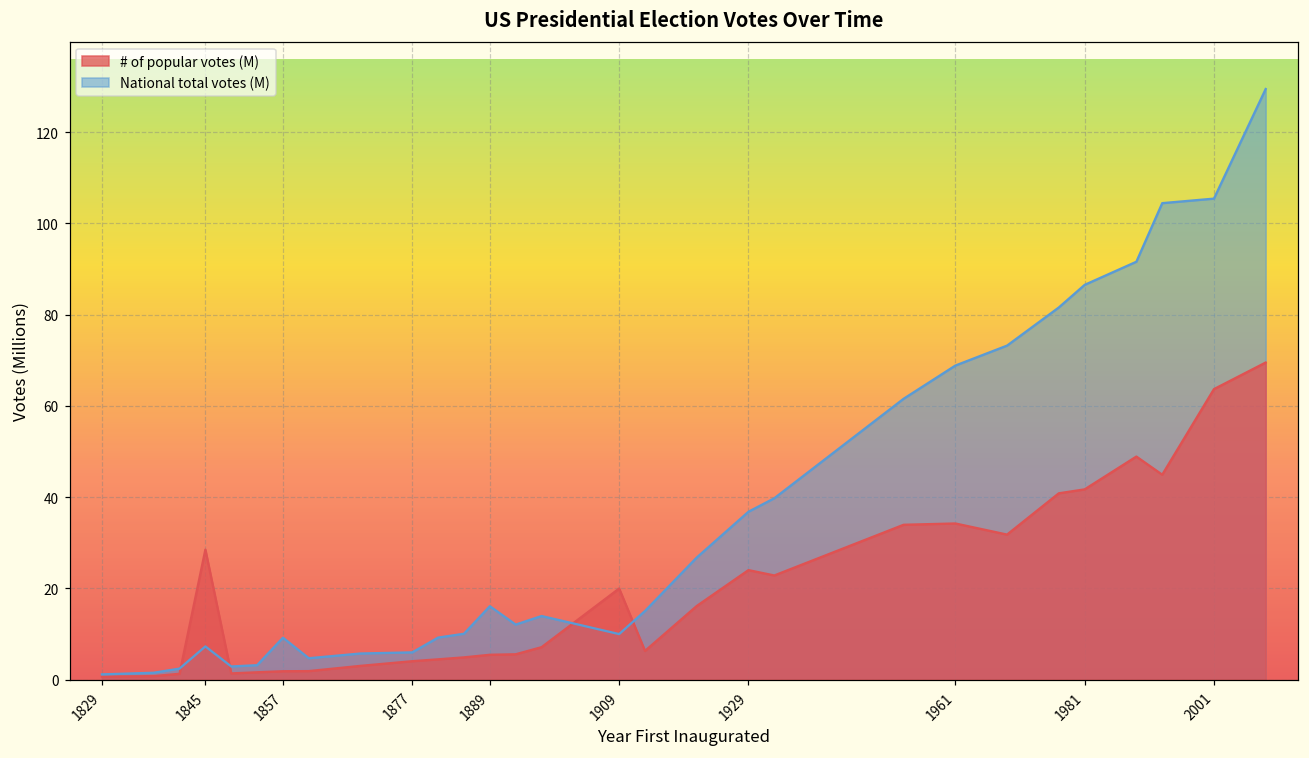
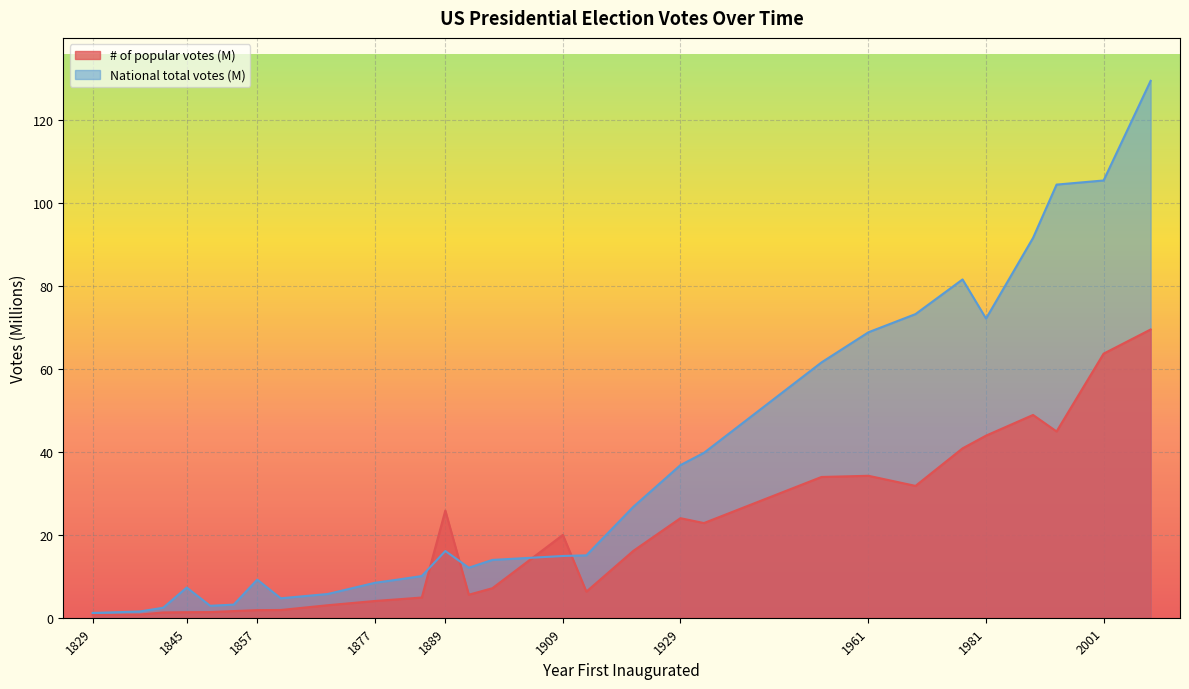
  {
    "# of popular votes (M)": {
-     "1845": 28,
+     "1845": 1,
      "1857": 2,
      "1877": 4,
-     "1889": 5,
+     "1889": 26,
      "1909": 20,
      "1929": 24,
      "1961": 34,
-     "1981": 42,
+     "1981": 44,
      "2001": 64
    },
    "National total votes (M)": {
      "1845": 7,
      "1857": 9,
-     "1877": 6,
+     "1877": 8,
      "1889": 16,
-     "1909": 10,
+     "1909": 15,
      "1929": 37,
      "1961": 69,
-     "1981": 87,
+     "1981": 72,
      "2001": 105
    }
  }
